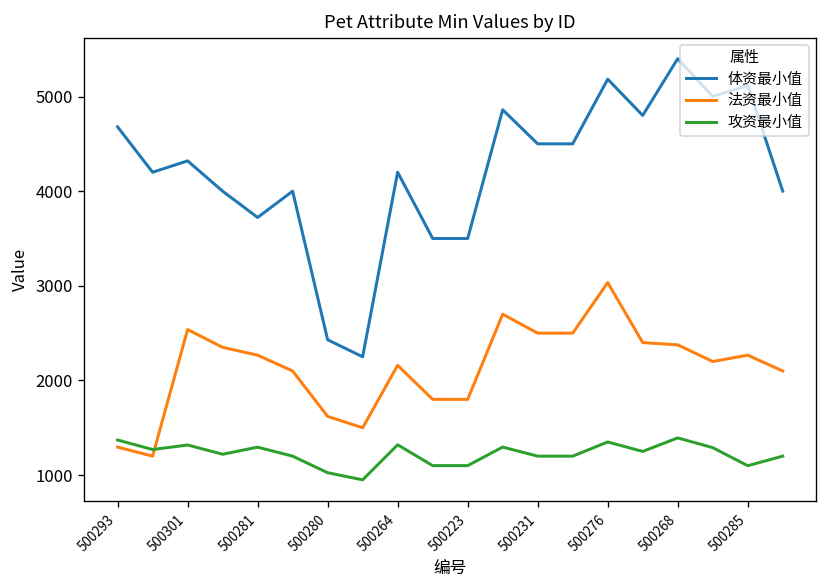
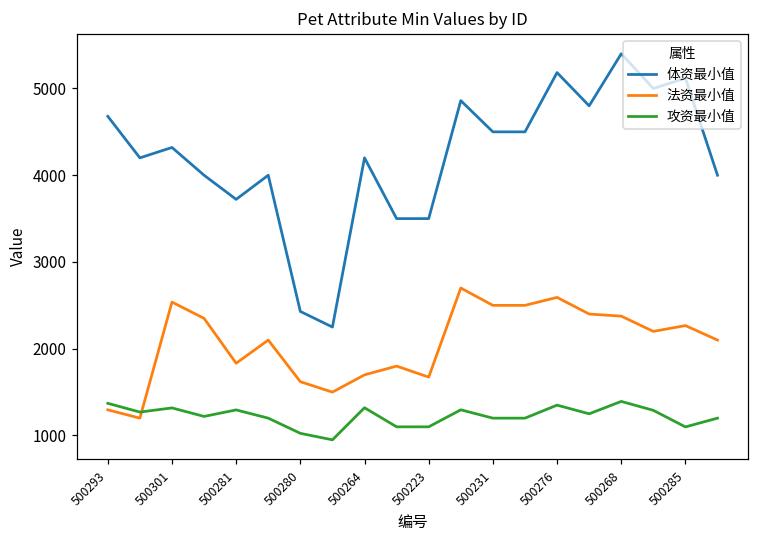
  {
    "体资最小值": {
      "500293": 4700,
      "500301": 4300,
      "500281": 3700,
      "500280": 2400,
      "500264": 4200,
      "500223": 3500,
      "500231": 4500,
      "500276": 5200,
      "500268": 5400
    },
    "法资最小值": {
      "500293": 1300,
      "500301": 2500,
-     "500281": 2300,
+     "500281": 1800,
      "500280": 1600,
-     "500264": 2200,
-     "500223": 1800,
+     "500264": 1700,
+     "500223": 1700,
      "500231": 2500,
-     "500276": 3000,
+     "500276": 2600,
      "500268": 2400,
      "500285": 2300
    },
    "攻资最小值": {
      "500293": 1400,
      "500301": 1300,
      "500281": 1300,
      "500280": 1000,
      "500264": 1300,
      "500223": 1100,
      "500231": 1200,
      "500276": 1400,
      "500268": 1400,
      "500285": 1100
    }
  }
